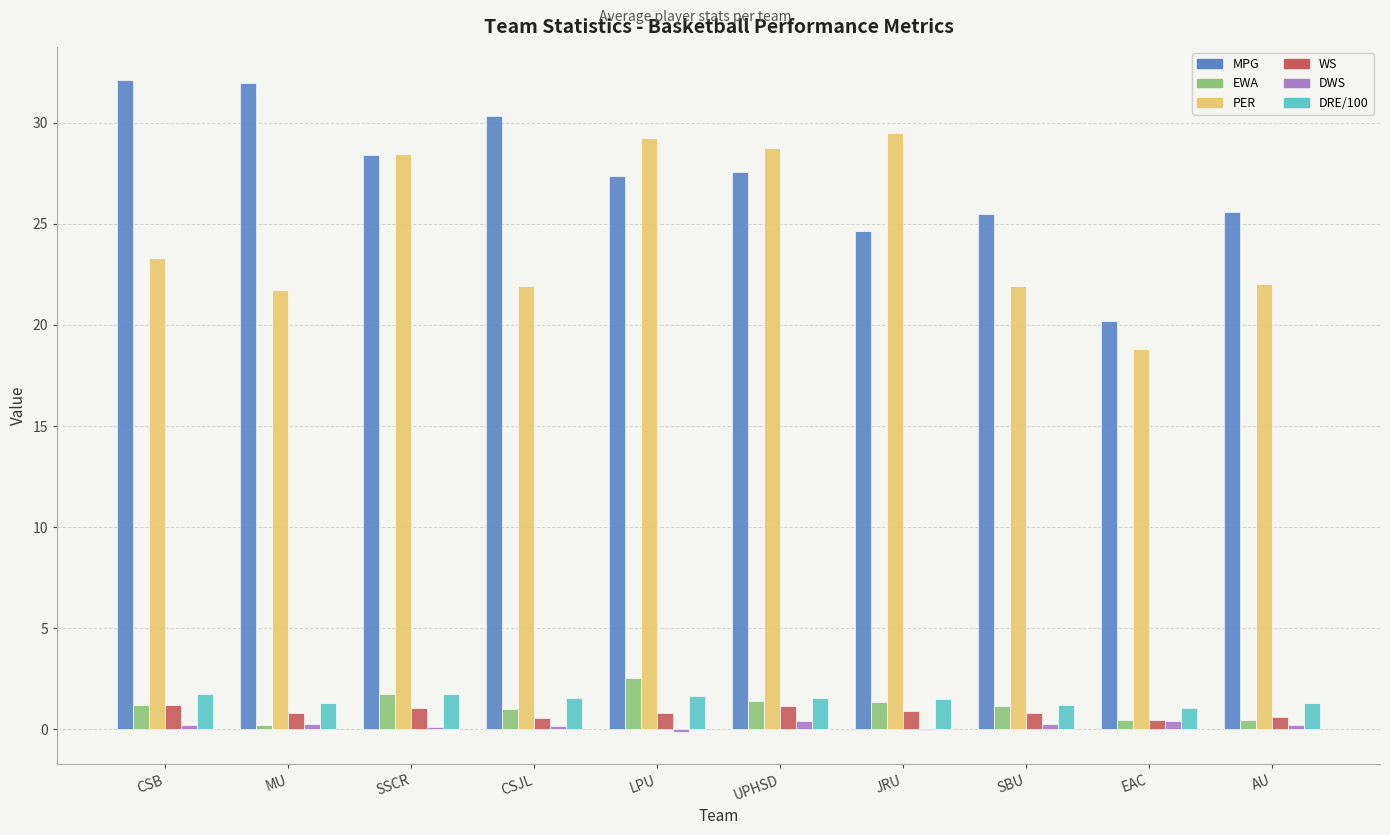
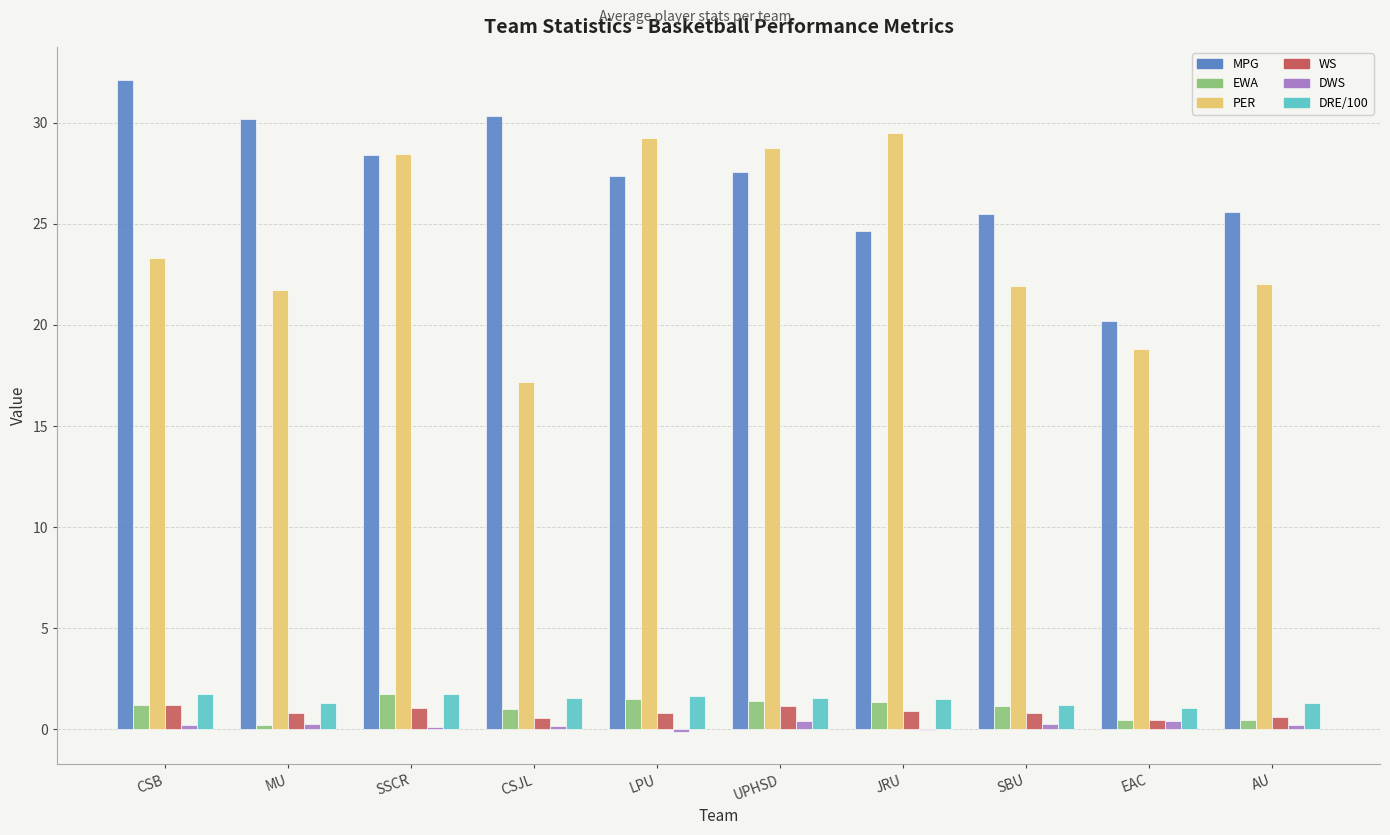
  {
    "MPG": {
      "CSB": 32.1,
-     "MU": 32.0,
+     "MU": 30.2,
      "SSCR": 28.4,
      "CSJL": 30.4,
      "LPU": 27.4,
      "UPHSD": 27.6,
      "JRU": 24.7,
      "SBU": 25.5,
      "EAC": 20.2,
      "AU": 25.6
    },
    "EWA": {
      "CSB": 1.2,
      "MU": 0.2,
      "SSCR": 1.8,
      "CSJL": 1.0,
-     "LPU": 2.5,
+     "LPU": 1.5,
      "UPHSD": 1.4,
      "JRU": 1.4,
      "SBU": 1.2,
      "EAC": 0.5,
      "AU": 0.4
    },
    "PER": {
      "CSB": 23.3,
      "MU": 21.7,
      "SSCR": 28.5,
-     "CSJL": 21.9,
+     "CSJL": 17.2,
      "LPU": 29.3,
      "UPHSD": 28.8,
      "JRU": 29.5,
      "SBU": 22.0,
      "EAC": 18.8,
      "AU": 22.0
    },
    "WS": {
      "CSB": 1.2,
      "MU": 0.8,
      "SSCR": 1.1,
      "CSJL": 0.6,
      "LPU": 0.8,
      "UPHSD": 1.2,
      "JRU": 0.9,
      "SBU": 0.8,
      "EAC": 0.5,
      "AU": 0.6
    },
    "DWS": {
      "CSB": 0.2,
      "MU": 0.3,
      "CSJL": 0.2,
      "UPHSD": 0.4,
      "SBU": 0.3,
      "EAC": 0.4,
      "AU": 0.2
    },
    "DRE/100": {
      "CSB": 1.8,
      "MU": 1.3,
      "SSCR": 1.8,
      "CSJL": 1.6,
      "LPU": 1.7,
      "UPHSD": 1.5,
      "JRU": 1.5,
      "SBU": 1.2,
      "EAC": 1.0,
      "AU": 1.3
    }
  }
